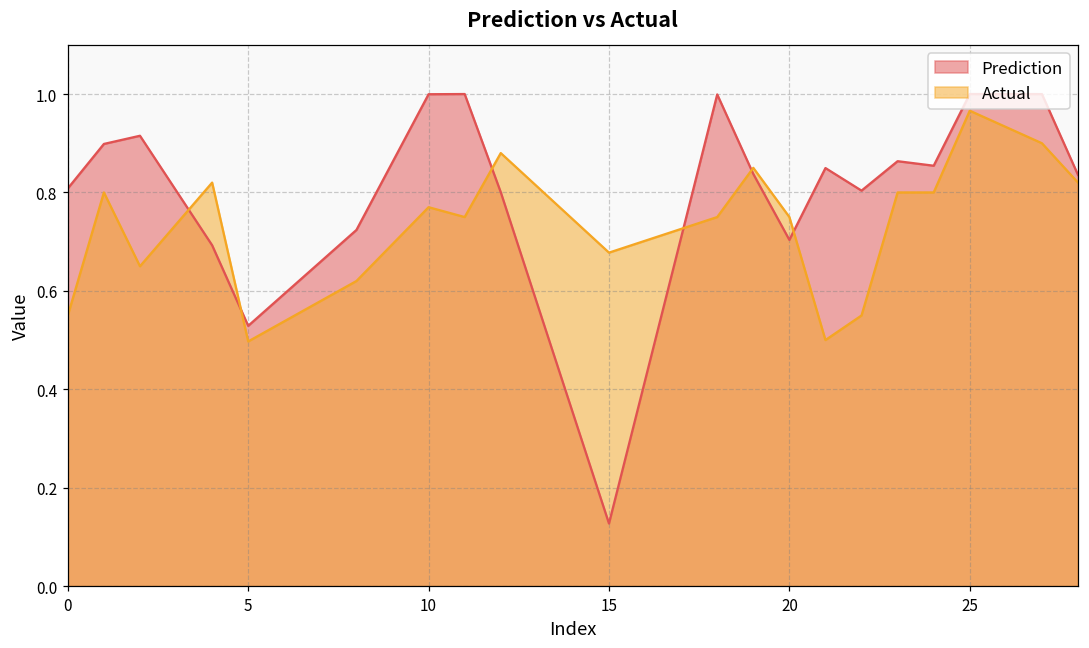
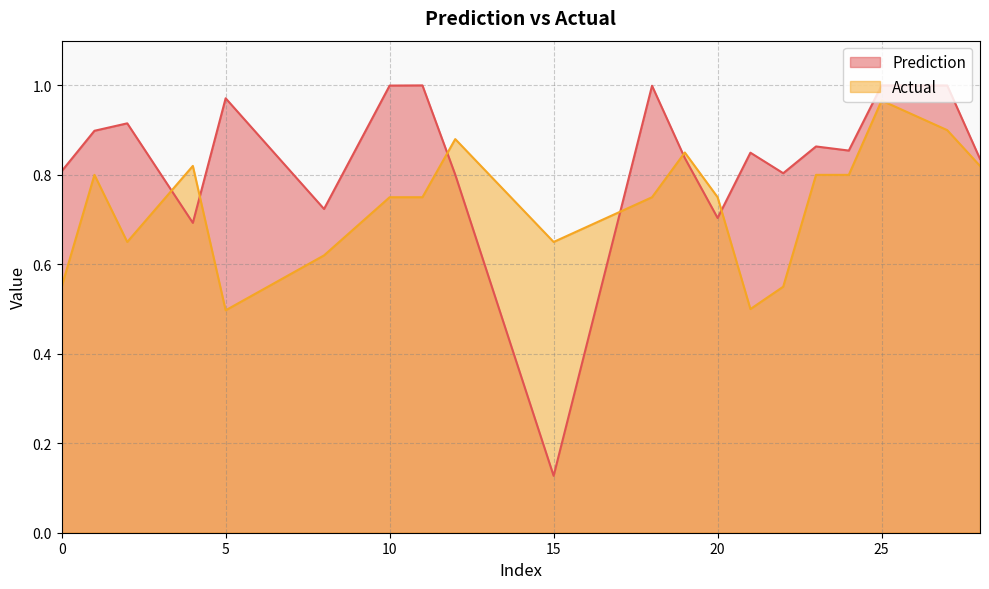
  {
    "Prediction": {
      "0": 0.81,
-     "5": 0.53,
+     "5": 0.97,
      "10": 1.00,
      "15": 0.13,
      "20": 0.70
    },
    "Actual": {
      "0": 0.55,
      "5": 0.50,
-     "10": 0.77,
-     "15": 0.68,
+     "10": 0.75,
+     "15": 0.65,
      "20": 0.75
    }
  }
